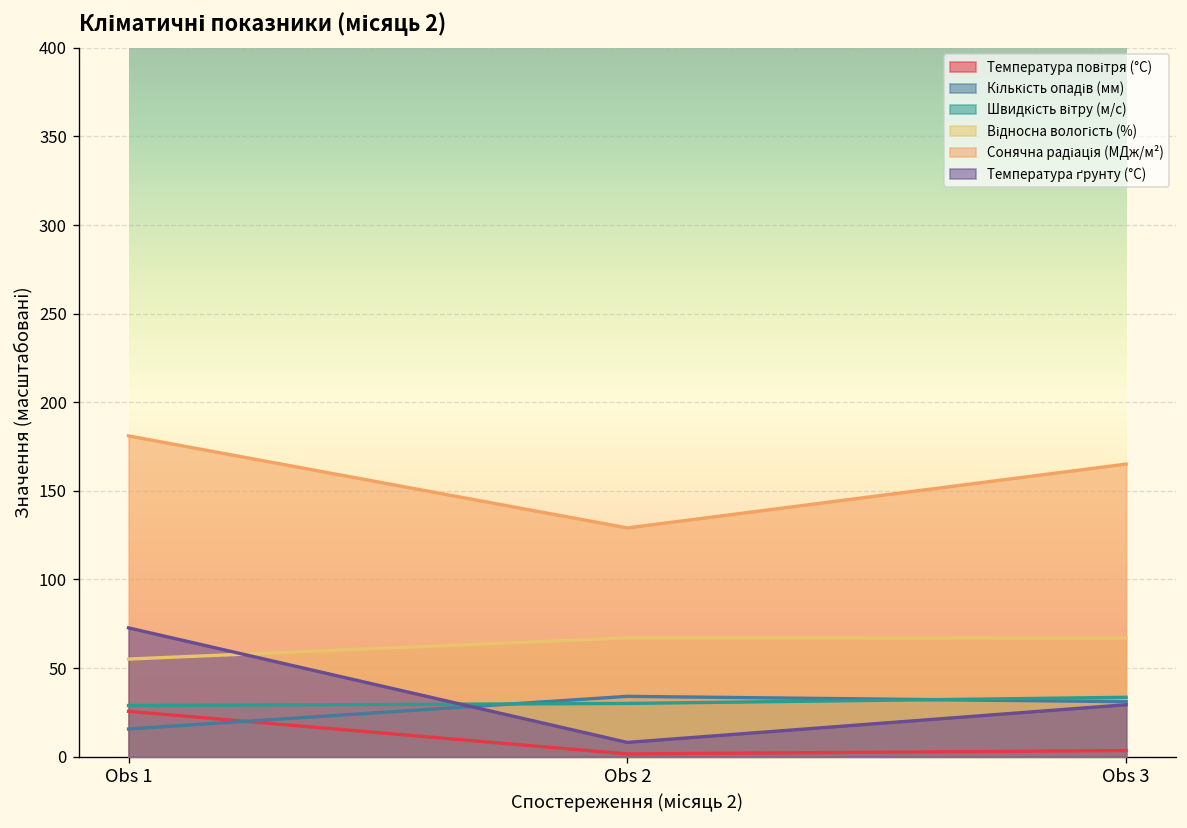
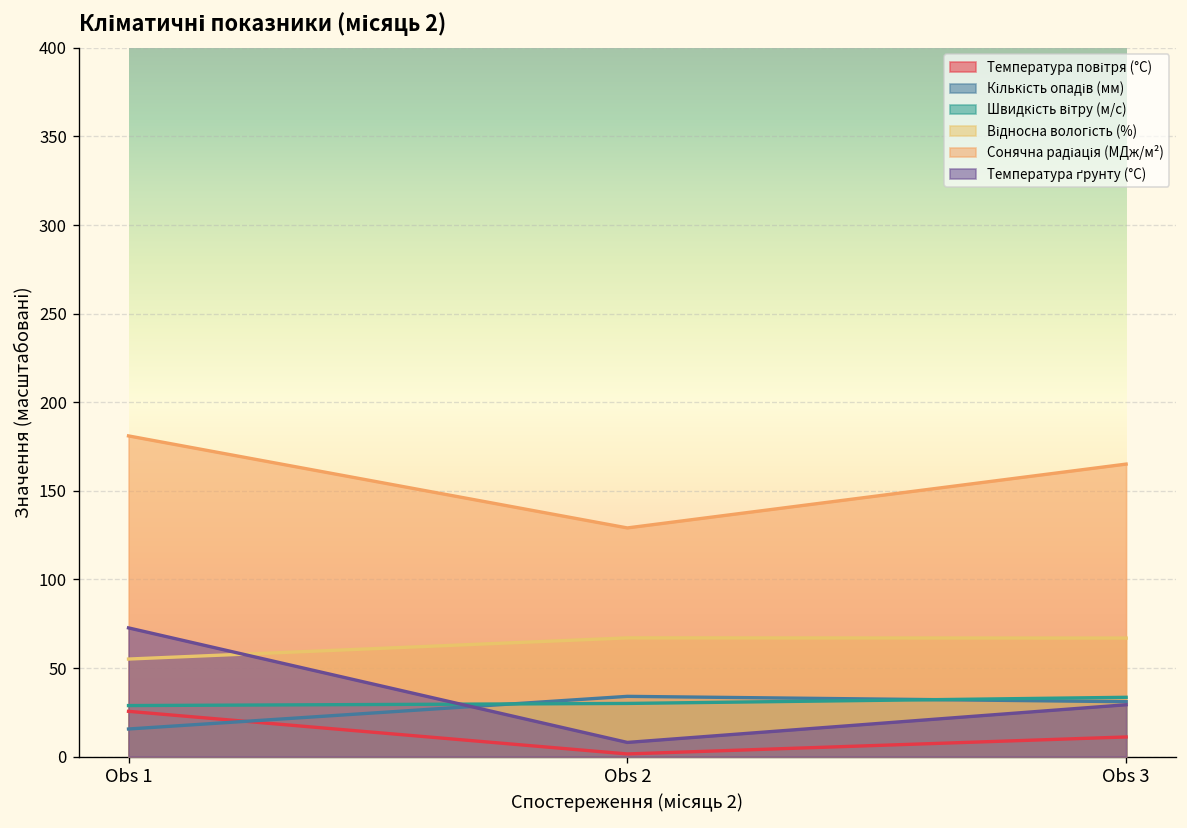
  {
    "Температура повітря (°C)": {
      "Obs 1": 26,
      "Obs 2": 2,
-     "Obs 3": 3
+     "Obs 3": 11
    }
  }
